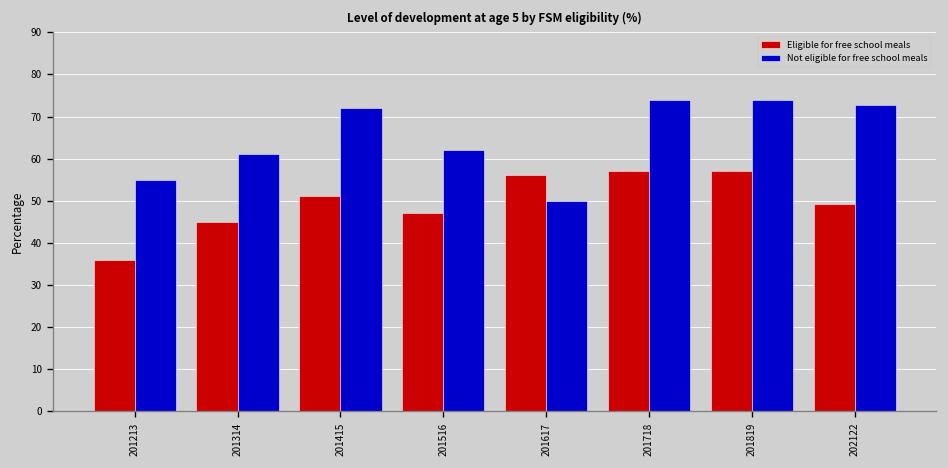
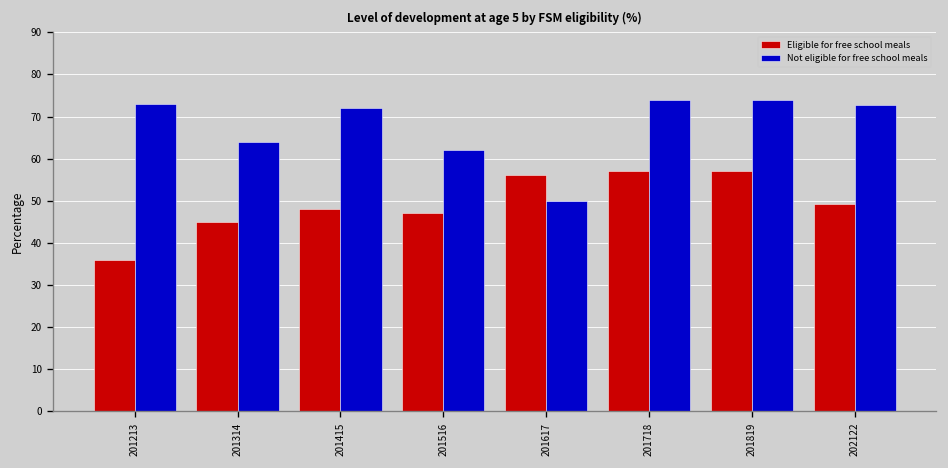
  {
    "Eligible for free school meals": {
      "201213": 36,
      "201314": 45,
-     "201415": 51,
+     "201415": 48,
      "201516": 47,
      "201617": 56,
      "201718": 57,
      "201819": 57,
      "202122": 49
    },
    "Not eligible for free school meals": {
-     "201213": 55,
-     "201314": 61,
+     "201213": 73,
+     "201314": 64,
      "201415": 72,
      "201516": 62,
      "201617": 50,
      "201718": 74,
      "201819": 74,
      "202122": 73
    }
  }
